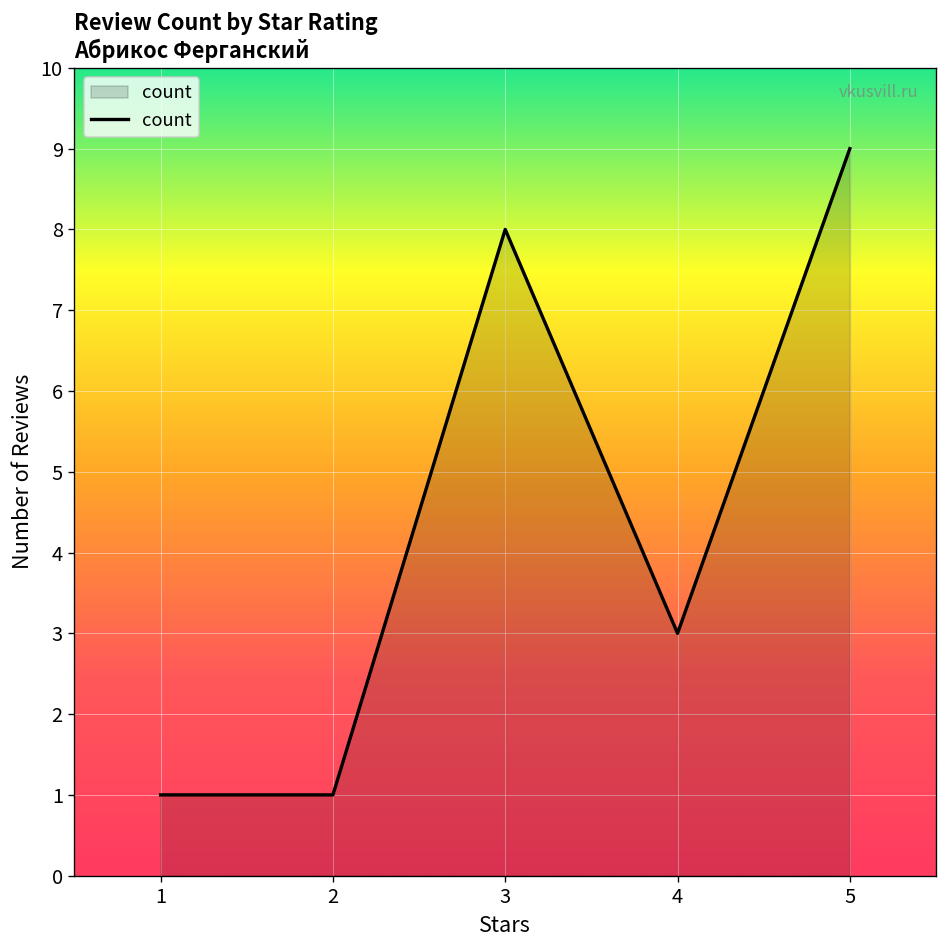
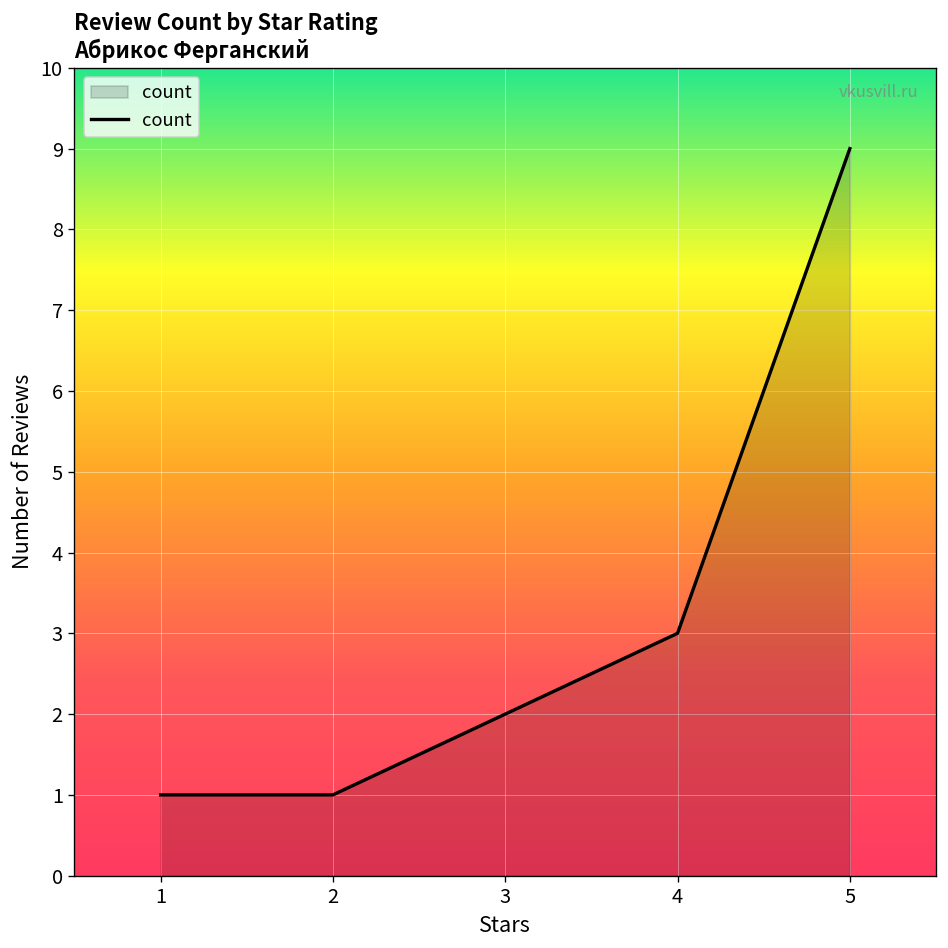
  {
    "1": 1,
    "2": 1,
-   "3": 8,
+   "3": 2,
    "4": 3,
    "5": 9
  }
